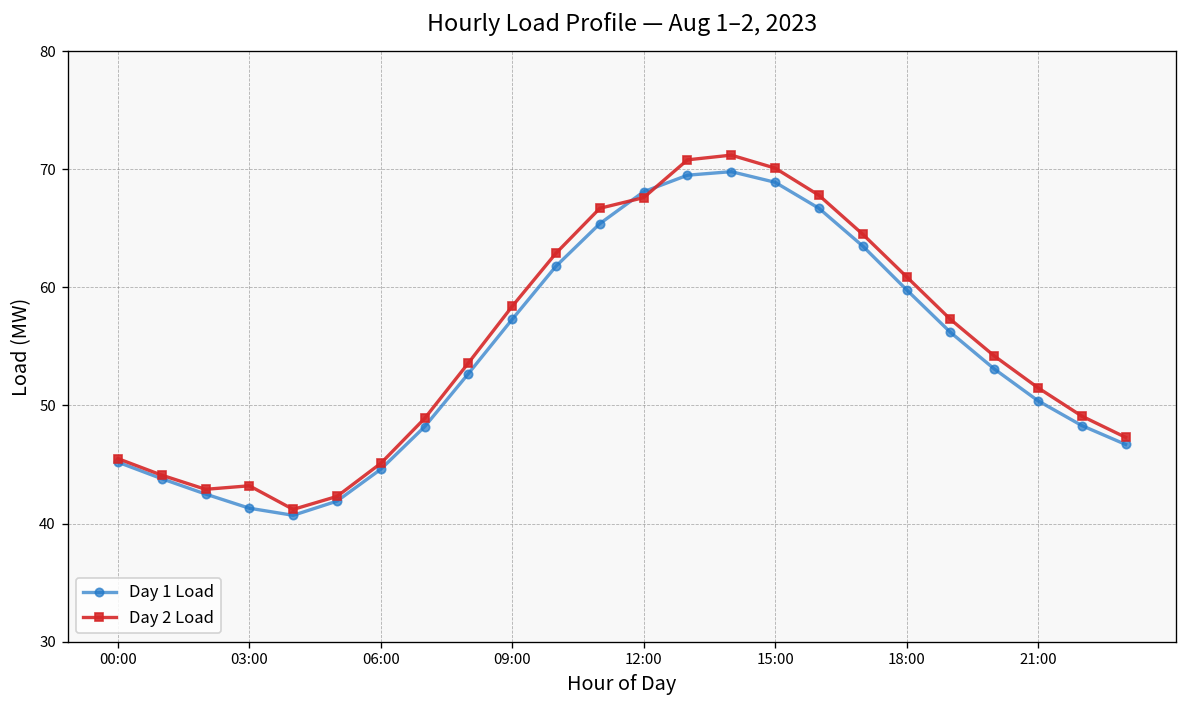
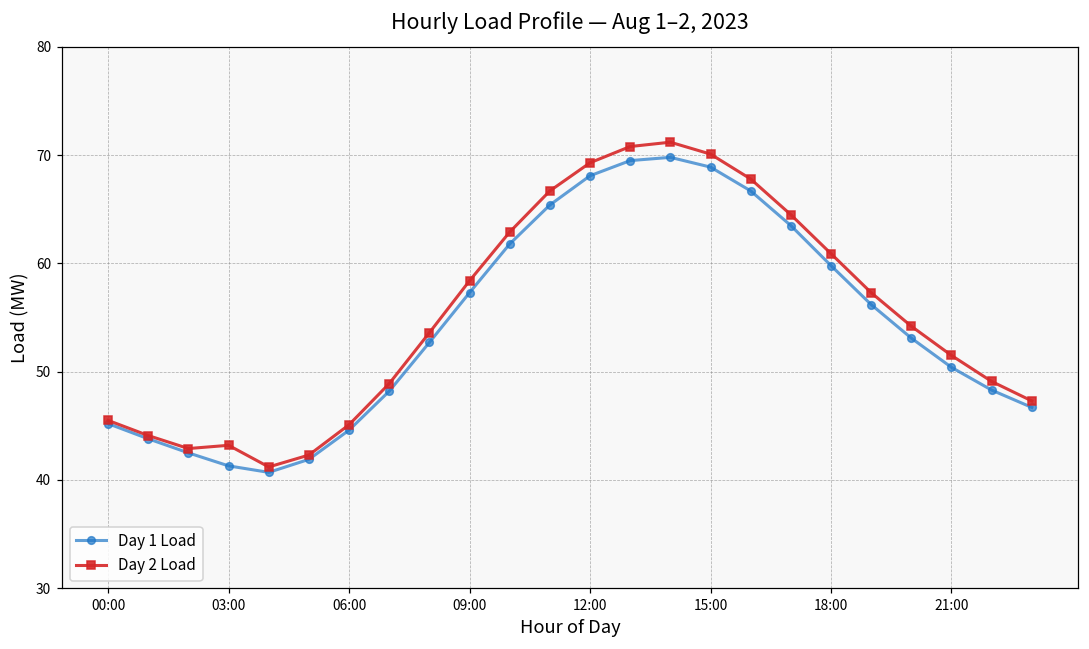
  {
    "Day 1 Load": {
      "00:00": 45,
      "03:00": 41,
      "06:00": 45,
      "09:00": 57,
      "12:00": 68,
      "15:00": 69,
      "18:00": 60,
      "21:00": 50
    },
    "Day 2 Load": {
      "00:00": 46,
      "03:00": 43,
      "06:00": 45,
      "09:00": 58,
-     "12:00": 68,
+     "12:00": 69,
      "15:00": 70,
      "18:00": 61,
      "21:00": 52
    }
  }
